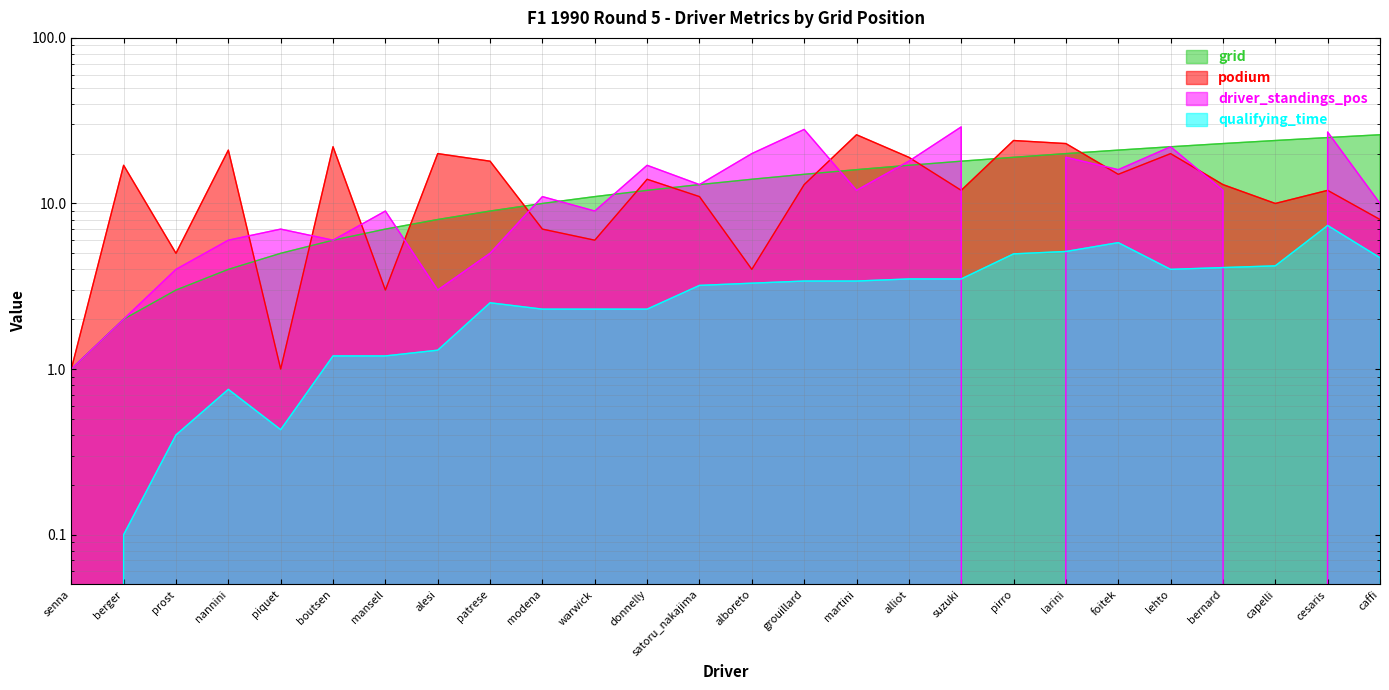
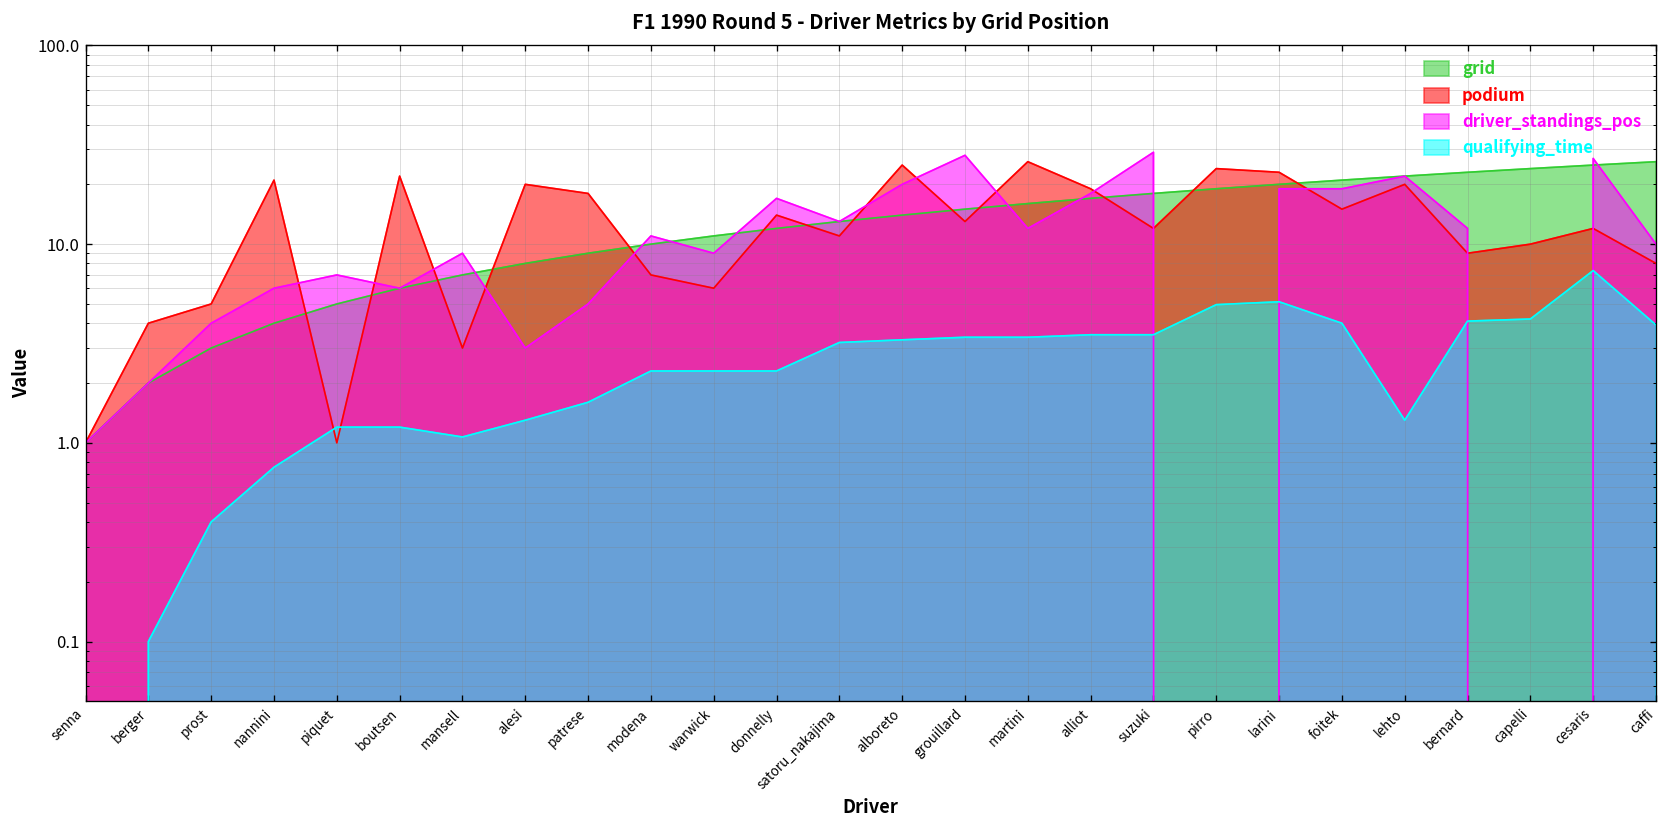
  {
    "grid": {
      "prost": 3.0,
      "nannini": 4.0,
      "piquet": 5.0,
      "mansell": 7.0,
      "alesi": 8,
      "patrese": 9,
      "modena": 10,
      "warwick": 11,
      "donnelly": 12,
      "alboreto": 14,
      "grouillard": 15,
      "martini": 16,
      "alliot": 17,
      "suzuki": 18,
      "pirro": 19,
      "larini": 20,
      "foitek": 21,
      "bernard": 23,
      "capelli": 24,
      "cesaris": 25,
      "caffi": 26
    },
    "podium": {
-     "berger": 17,
+     "berger": 4,
      "prost": 5,
      "nannini": 21,
      "piquet": 1,
      "boutsen": 22,
      "mansell": 3,
      "alesi": 20,
      "patrese": 18,
      "modena": 7,
      "warwick": 6,
      "donnelly": 14,
      "satoru_nakajima": 11,
-     "alboreto": 4,
+     "alboreto": 25,
      "grouillard": 13,
      "martini": 26,
      "alliot": 19,
      "suzuki": 12,
      "pirro": 24,
      "larini": 23,
      "foitek": 15,
      "lehto": 20,
-     "bernard": 13,
+     "bernard": 9,
      "capelli": 10,
      "cesaris": 12,
      "caffi": 8
    },
    "driver_standings_pos": {
      "prost": 4,
      "nannini": 6,
      "piquet": 7,
      "mansell": 9,
      "alesi": 3,
      "patrese": 5,
      "modena": 11,
      "warwick": 9,
      "donnelly": 17,
      "alboreto": 20,
      "grouillard": 28,
      "martini": 12,
      "alliot": 18,
      "suzuki": 29,
      "larini": 19,
-     "foitek": 16,
+     "foitek": 19,
      "bernard": 12,
      "cesaris": 27,
      "caffi": 10
    },
    "qualifying_time": {
      "berger": 0.10,
      "prost": 0.40,
      "nannini": 0.8,
-     "piquet": 0.43,
+     "piquet": 1.2,
      "boutsen": 1.2,
-     "mansell": 1.2,
+     "mansell": 1.1,
      "alesi": 1.3,
-     "patrese": 2.5,
+     "patrese": 1.6,
      "modena": 2.3,
      "warwick": 2.3,
      "donnelly": 2.3,
      "satoru_nakajima": 3.2,
      "alboreto": 3.3,
      "grouillard": 3.4,
      "martini": 3.4,
      "alliot": 3.5,
      "suzuki": 3.5,
      "pirro": 5.0,
      "larini": 5.1,
-     "foitek": 5.8,
-     "lehto": 4.0,
+     "foitek": 4.0,
+     "lehto": 1.3,
      "bernard": 4.1,
      "capelli": 4.2,
      "cesaris": 7,
-     "caffi": 4.7
+     "caffi": 3.9
    }
  }
